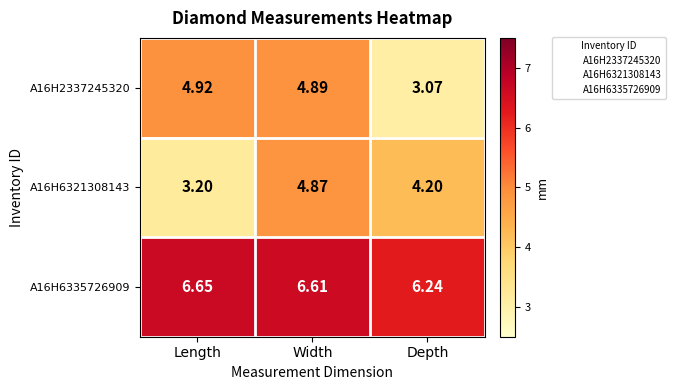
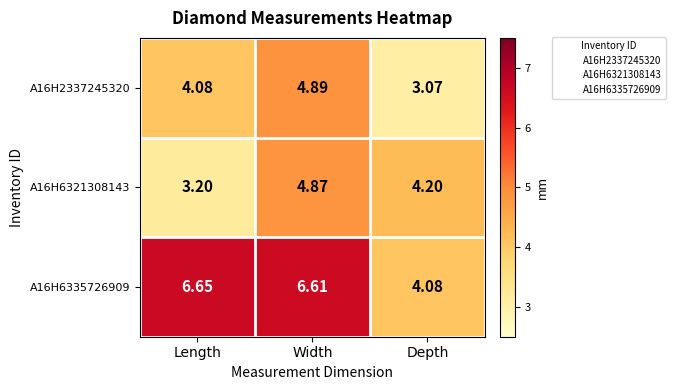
  {
    "A16H2337245320": {
-     "Length": 4.92,
+     "Length": 4.08,
      "Width": 4.89,
      "Depth": 3.07
    },
    "A16H6321308143": {
      "Length": 3.20,
      "Width": 4.87,
      "Depth": 4.20
    },
    "A16H6335726909": {
      "Length": 6.65,
      "Width": 6.61,
-     "Depth": 6.24
+     "Depth": 4.08
    }
  }
